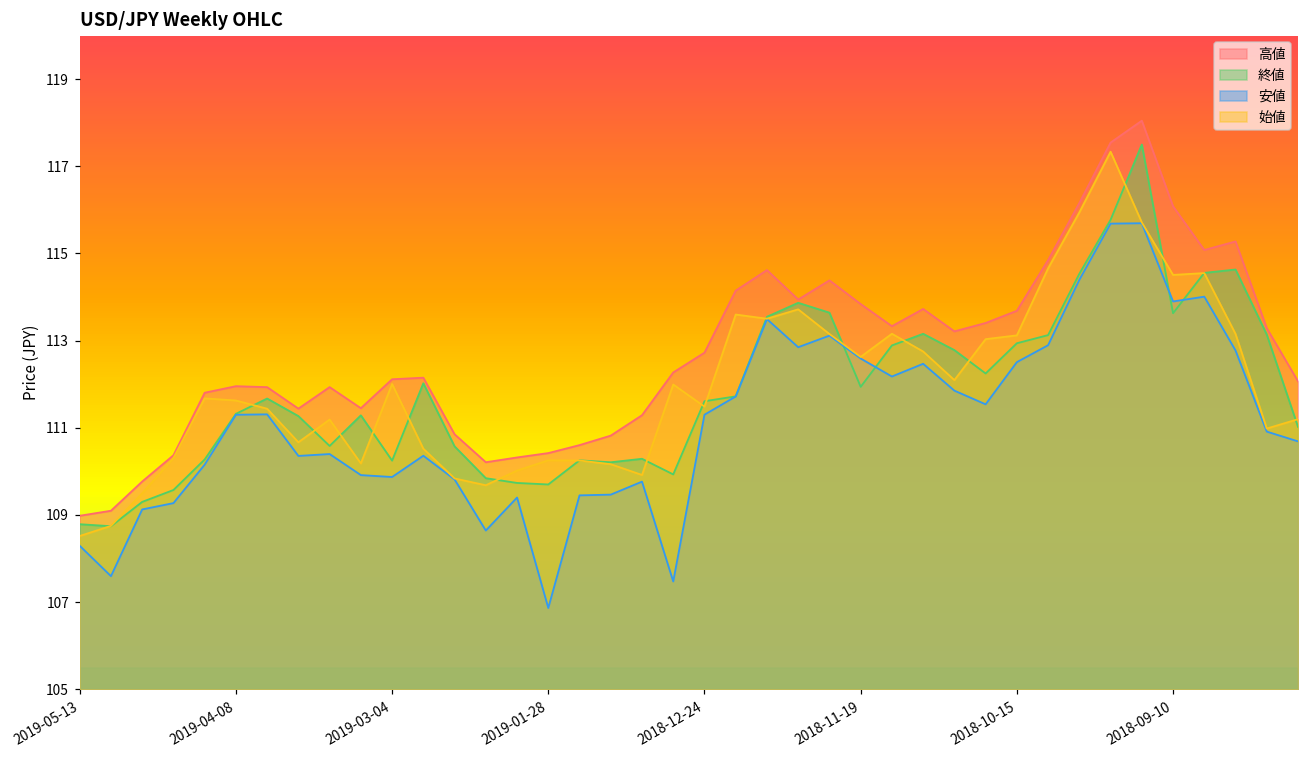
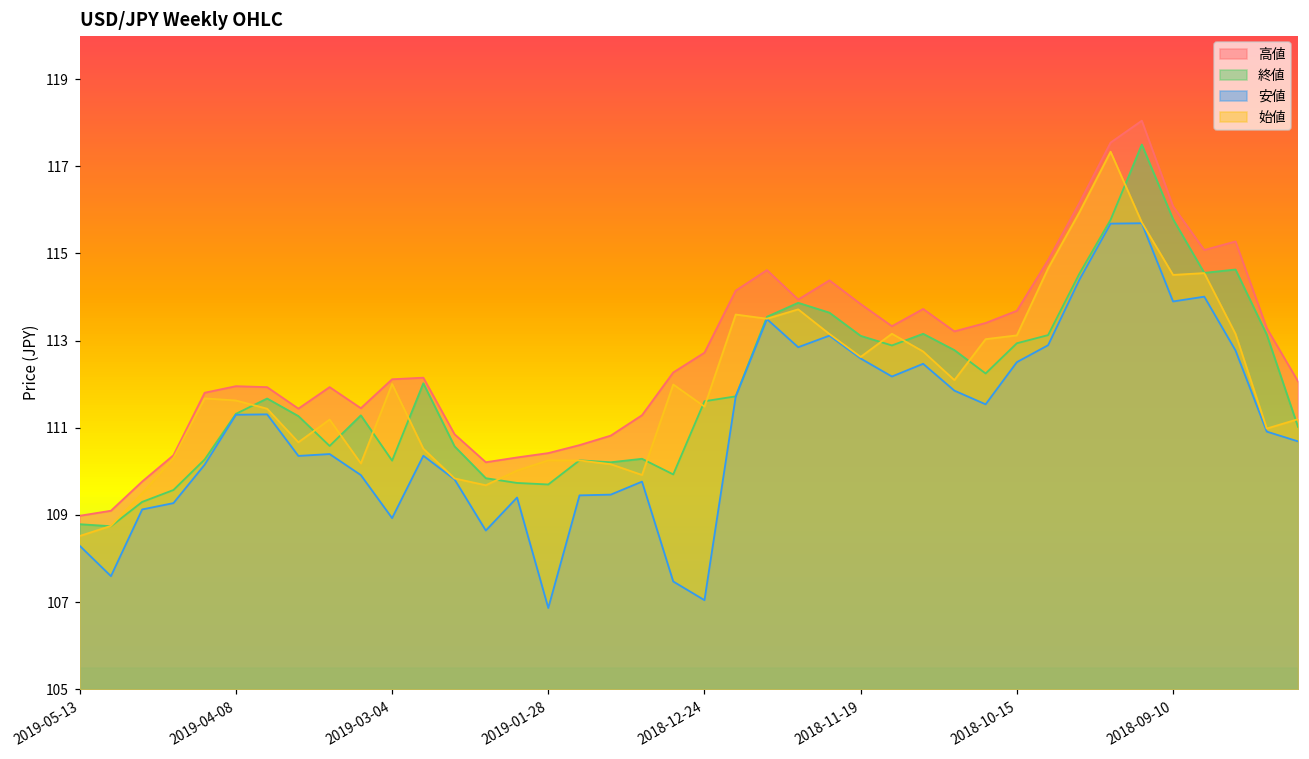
  {
    "終値": {
      "2019-03-04": 110.2,
      "2019-01-28": 109.7,
      "2018-12-24": 111.6,
-     "2018-11-19": 111.9,
+     "2018-11-19": 113.1,
      "2018-10-15": 112.9,
-     "2018-09-10": 113.6
+     "2018-09-10": 115.8
    },
    "安値": {
-     "2019-03-04": 109.9,
+     "2019-03-04": 108.9,
      "2019-01-28": 106.9,
-     "2018-12-24": 111.3,
+     "2018-12-24": 107.0,
      "2018-10-15": 112.5,
      "2018-09-10": 113.9
    }
  }
